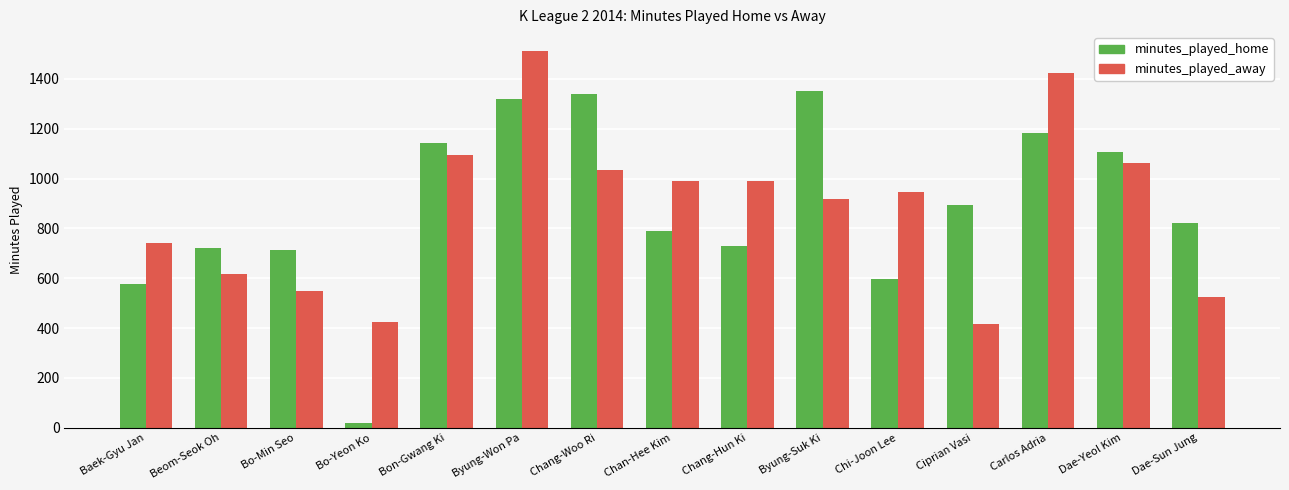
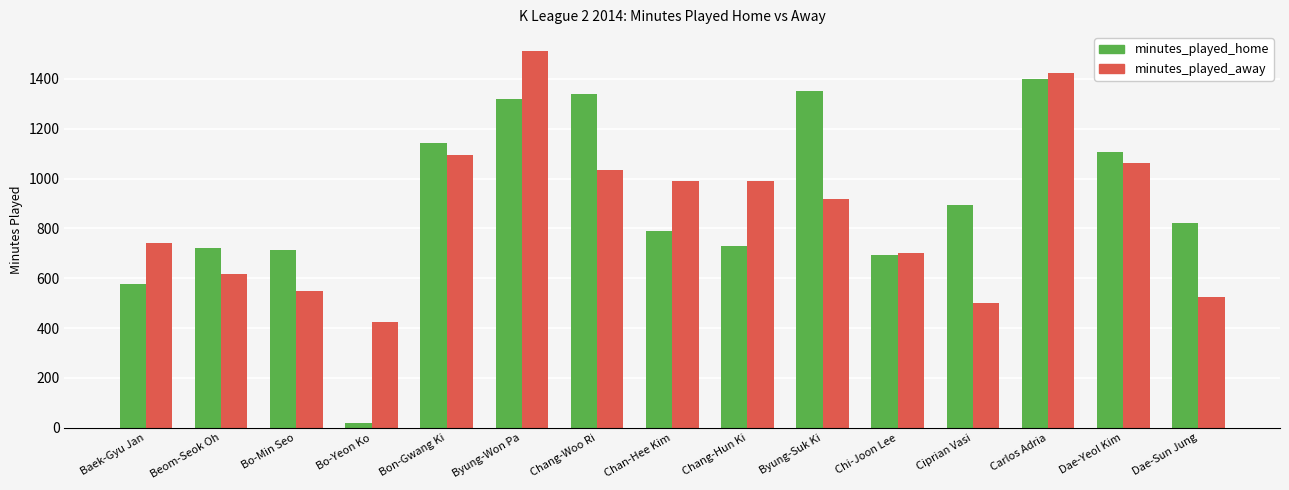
  {
    "minutes_played_home": {
      "Baek-Gyu Jan": 580,
      "Beom-Seok Oh": 720,
      "Bo-Min Seo": 720,
      "Bo-Yeon Ko": 20,
      "Bon-Gwang Ki": 1140,
      "Byung-Won Pa": 1320,
      "Chang-Woo Ri": 1340,
      "Chan-Hee Kim": 790,
      "Chang-Hun Ki": 730,
      "Byung-Suk Ki": 1350,
-     "Chi-Joon Lee": 600,
+     "Chi-Joon Lee": 690,
      "Ciprian Vasi": 890,
-     "Carlos Adria": 1180,
+     "Carlos Adria": 1400,
      "Dae-Yeol Kim": 1110,
      "Dae-Sun Jung": 820
    },
    "minutes_played_away": {
      "Baek-Gyu Jan": 740,
      "Beom-Seok Oh": 620,
      "Bo-Min Seo": 550,
      "Bo-Yeon Ko": 430,
      "Bon-Gwang Ki": 1100,
      "Byung-Won Pa": 1510,
      "Chang-Woo Ri": 1030,
      "Chan-Hee Kim": 990,
      "Chang-Hun Ki": 990,
      "Byung-Suk Ki": 920,
-     "Chi-Joon Lee": 950,
-     "Ciprian Vasi": 420,
+     "Chi-Joon Lee": 700,
+     "Ciprian Vasi": 500,
      "Carlos Adria": 1420,
      "Dae-Yeol Kim": 1060,
      "Dae-Sun Jung": 520
    }
  }
